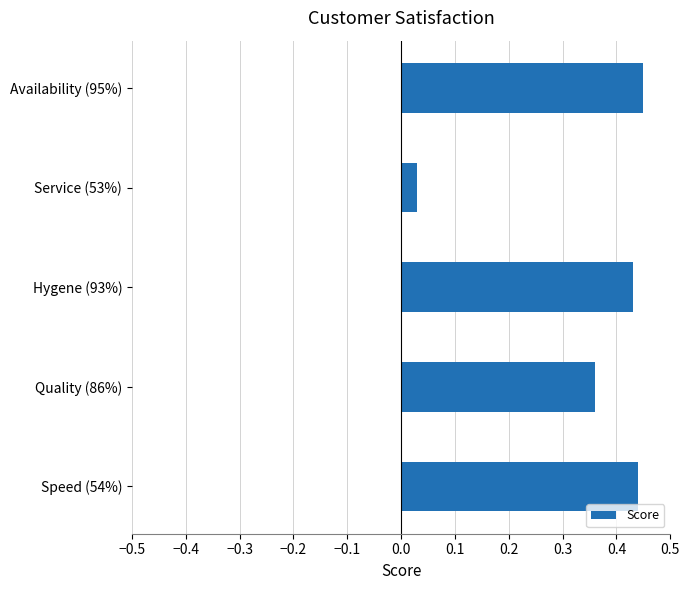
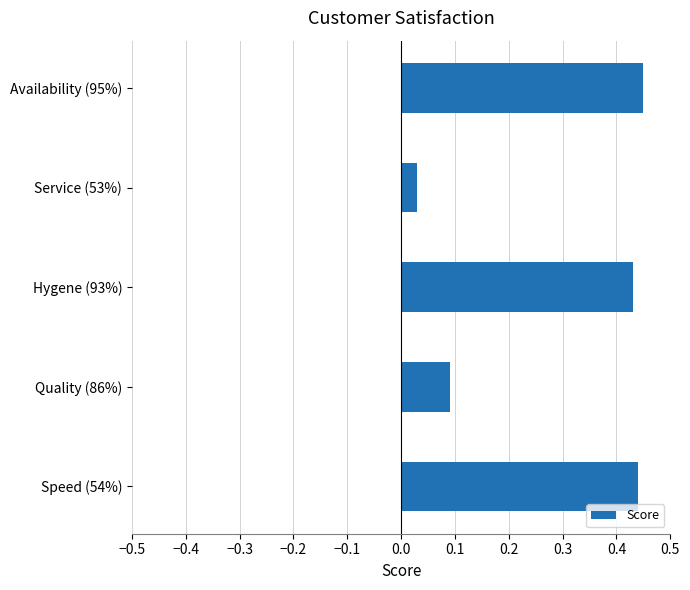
  {
    "Availability (95%)": 0.45,
    "Service (53%)": 0.03,
    "Hygene (93%)": 0.43,
-   "Quality (86%)": 0.36,
+   "Quality (86%)": 0.09,
    "Speed (54%)": 0.44
  }
